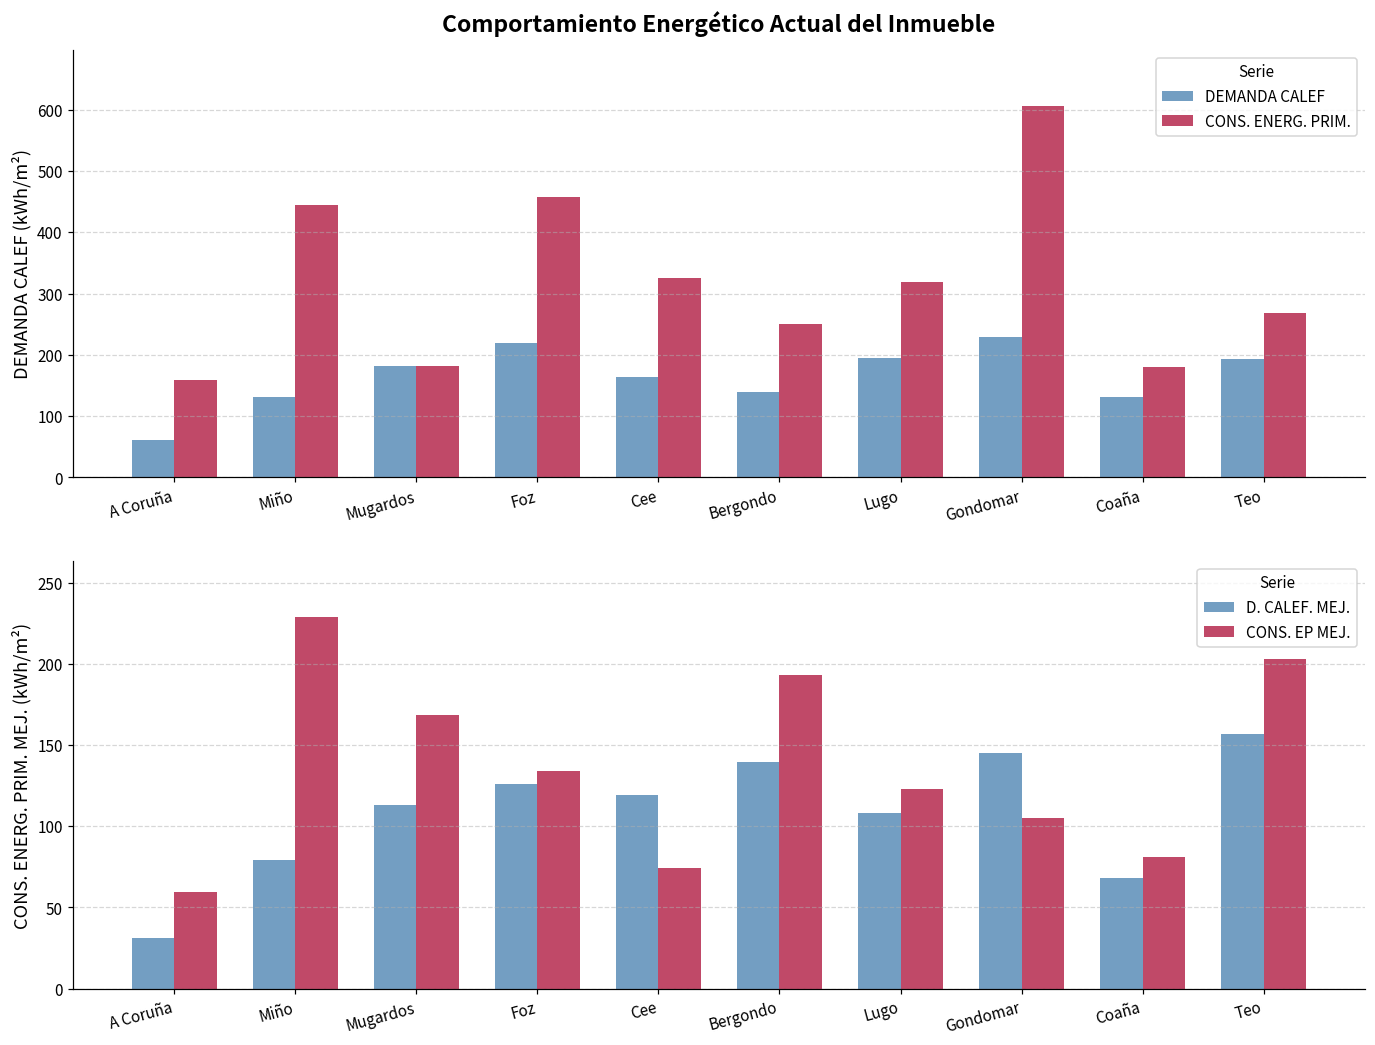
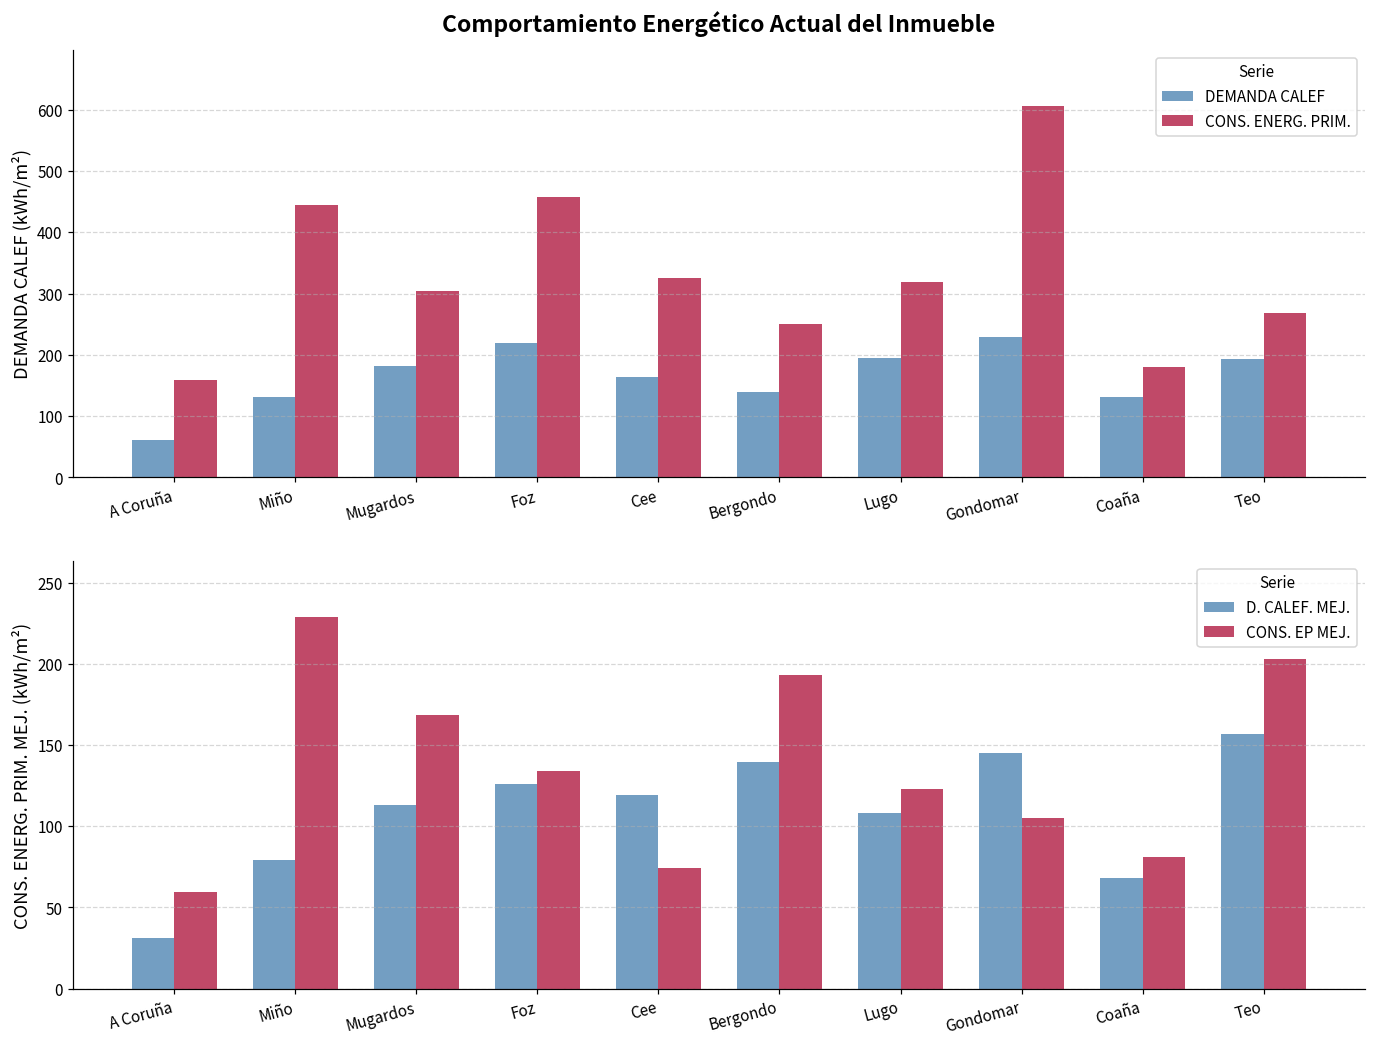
  {
    "Comportamiento Energético Actual del Inmueble": {
      "DEMANDA CALEF": {
        "A Coruña": 60,
        "Miño": 130,
        "Mugardos": 180,
        "Foz": 220,
        "Cee": 160,
        "Bergondo": 140,
        "Lugo": 200,
        "Gondomar": 230,
        "Coaña": 130,
        "Teo": 190
      },
      "CONS. ENERG. PRIM.": {
        "A Coruña": 160,
        "Miño": 440,
-       "Mugardos": 180,
+       "Mugardos": 300,
        "Foz": 460,
        "Cee": 330,
        "Bergondo": 250,
        "Lugo": 320,
        "Gondomar": 610,
        "Coaña": 180,
        "Teo": 270
      }
    }
  }
